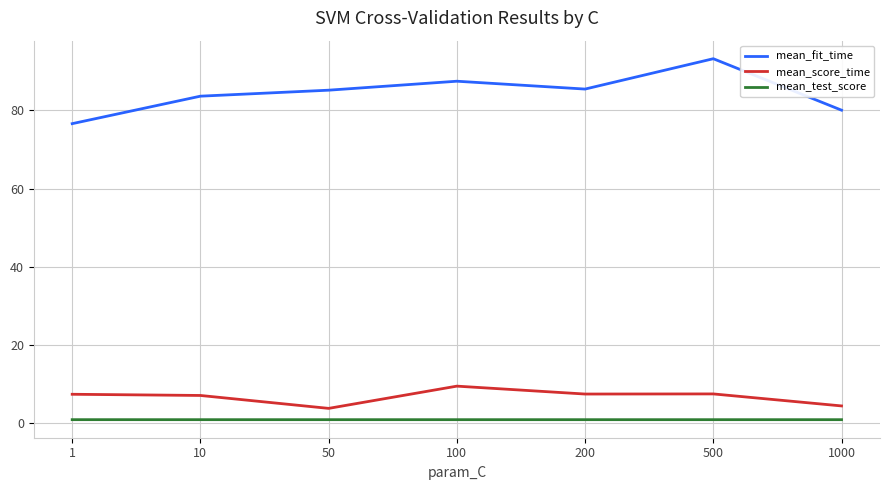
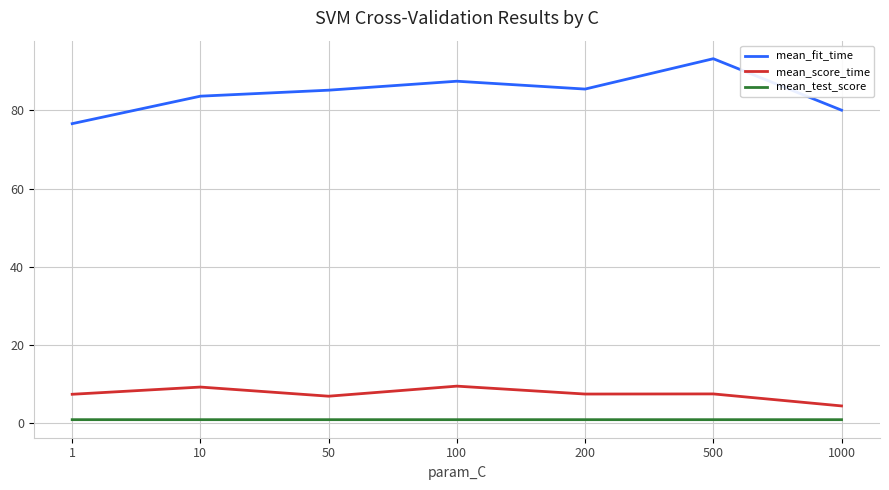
  {
    "mean_fit_time": {
      "1": 77,
      "10": 84,
      "50": 85,
      "100": 87,
      "200": 85,
      "500": 93,
      "1000": 80
    },
    "mean_score_time": {
      "1": 7,
-     "10": 7,
-     "50": 4,
+     "10": 9,
+     "50": 7,
      "100": 10,
      "200": 7,
      "500": 8,
      "1000": 4
    },
    "mean_test_score": {
      "1": 1,
      "10": 1,
      "50": 1,
      "100": 1,
      "200": 1,
      "500": 1,
      "1000": 1
    }
  }
